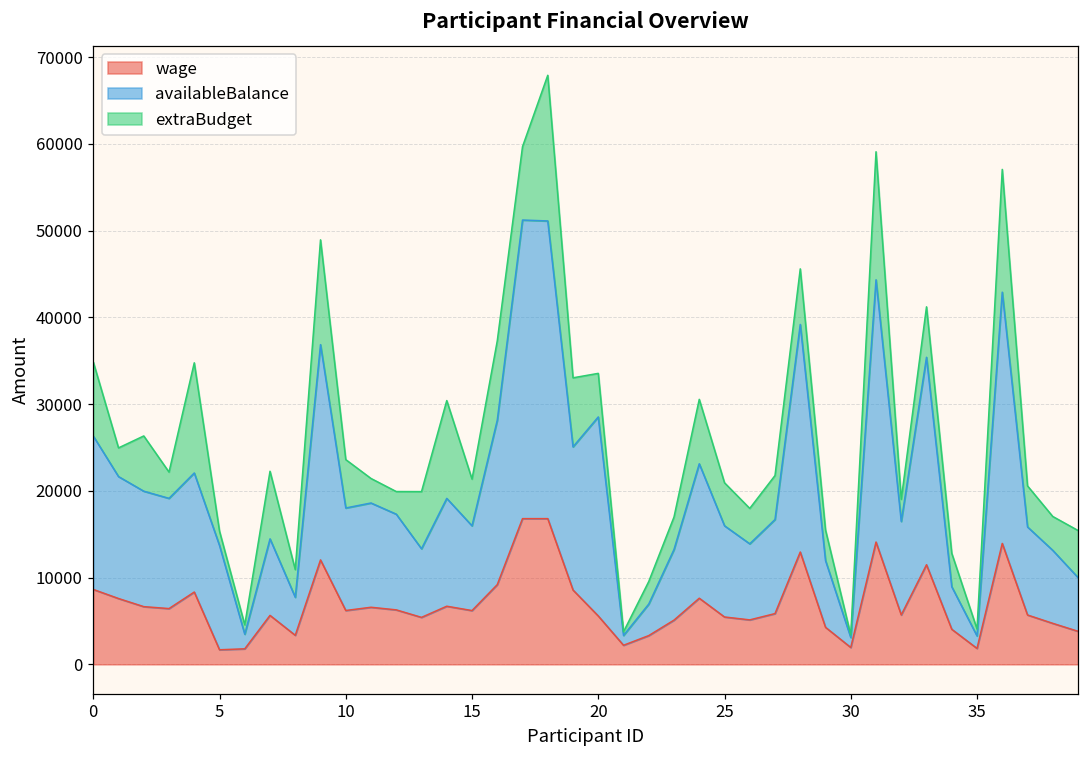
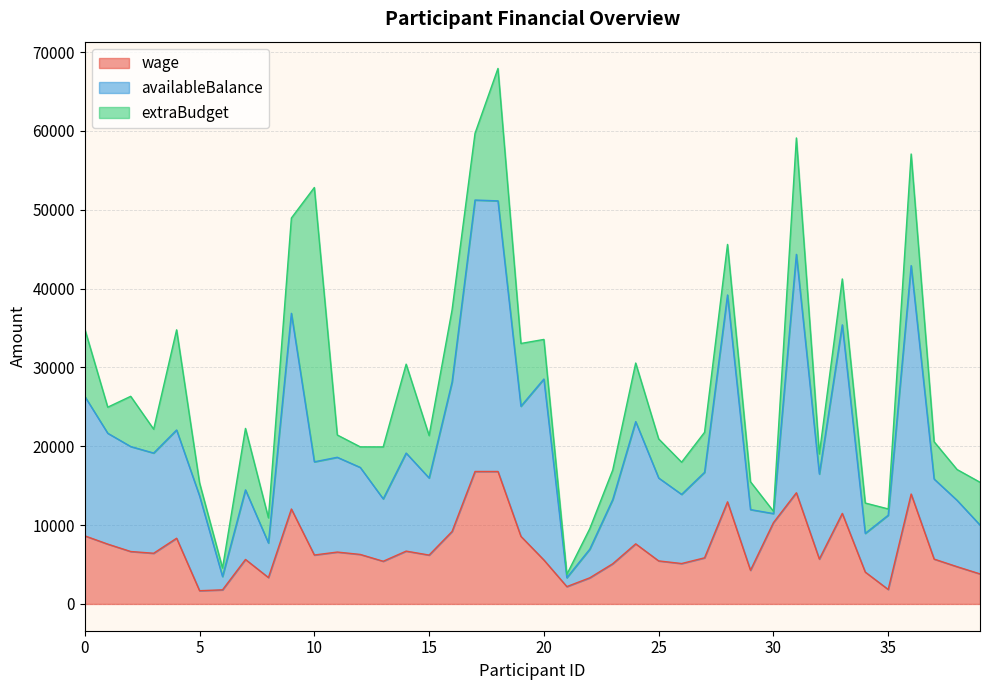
  {
    "wage": {
      "0": 9000,
      "5": 2000,
      "10": 6000,
      "15": 6000,
      "20": 6000,
      "25": 5000,
-     "30": 2000,
+     "30": 10000,
      "35": 2000
    },
    "availableBalance": {
      "0": 18000,
      "5": 12000,
      "10": 12000,
      "15": 10000,
      "20": 23000,
      "25": 11000,
-     "35": 1000
+     "35": 9000
    },
    "extraBudget": {
      "0": 9000,
      "5": 2000,
-     "10": 6000,
+     "10": 35000,
      "15": 5000,
      "20": 5000,
      "25": 5000,
      "35": 1000
    }
  }
